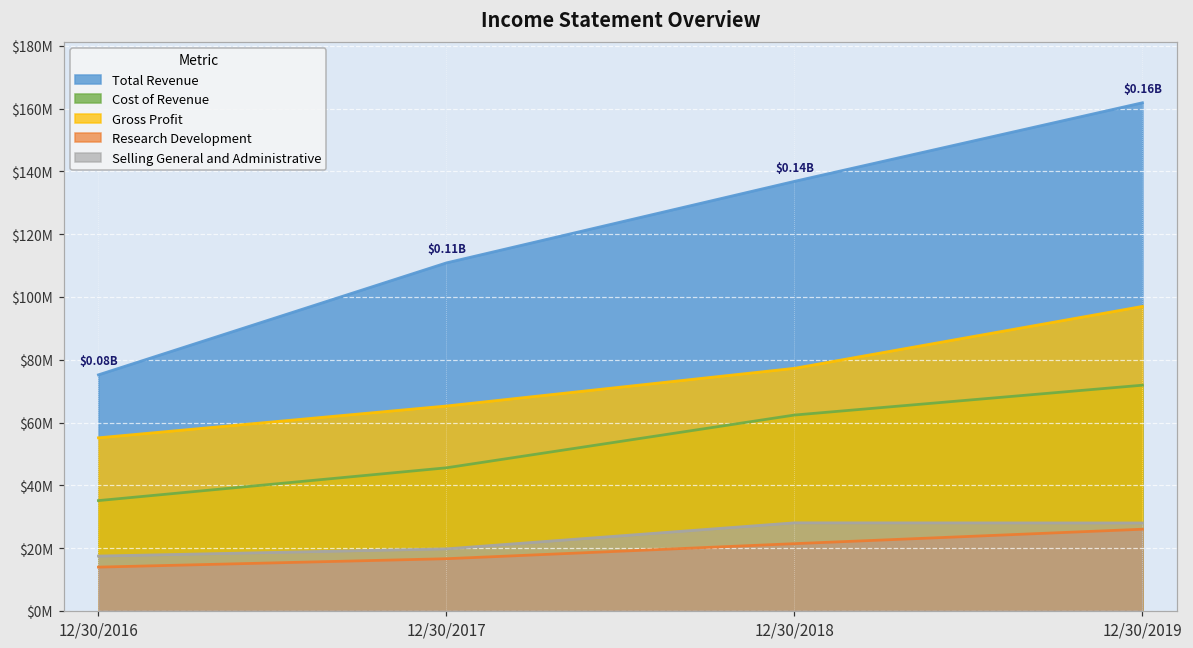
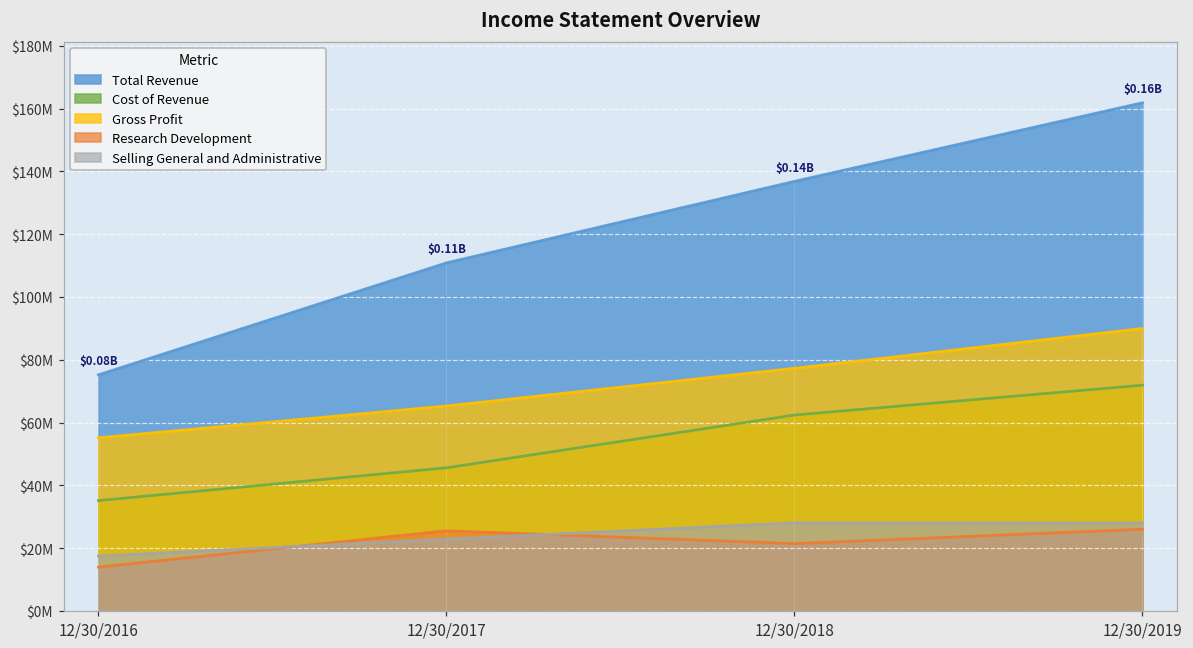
  {
    "Total Revenue": {
      "12/30/2016": "$0.08B",
      "12/30/2017": "$0.11B",
      "12/30/2018": "$0.14B",
      "12/30/2019": "$0.16B"
    },
    "Cost of Revenue": {
      "12/30/2016": "$35000000",
      "12/30/2017": "$46000000",
      "12/30/2018": "$62000000",
      "12/30/2019": "$72000000"
    },
    "Gross Profit": {
      "12/30/2016": "$55000000",
      "12/30/2017": "$65000000",
      "12/30/2018": "$77000000",
-     "12/30/2019": "$97000000"
+     "12/30/2019": "$90000000"
    },
    "Research Development": {
      "12/30/2016": "$14000000",
-     "12/30/2017": "$17000000",
+     "12/30/2017": "$26000000",
      "12/30/2018": "$21000000",
      "12/30/2019": "$26000000"
    },
    "Selling General and Administrative": {
      "12/30/2016": "$17000000",
-     "12/30/2017": "$20000000",
+     "12/30/2017": "$23000000",
      "12/30/2018": "$28000000",
      "12/30/2019": "$28000000"
    }
  }
